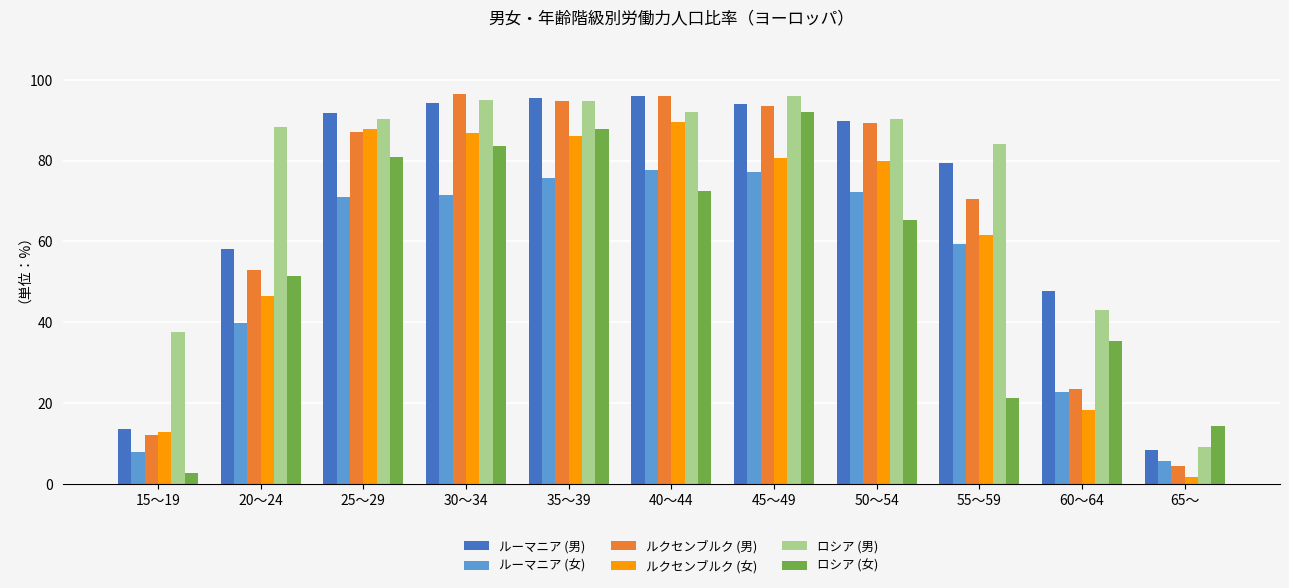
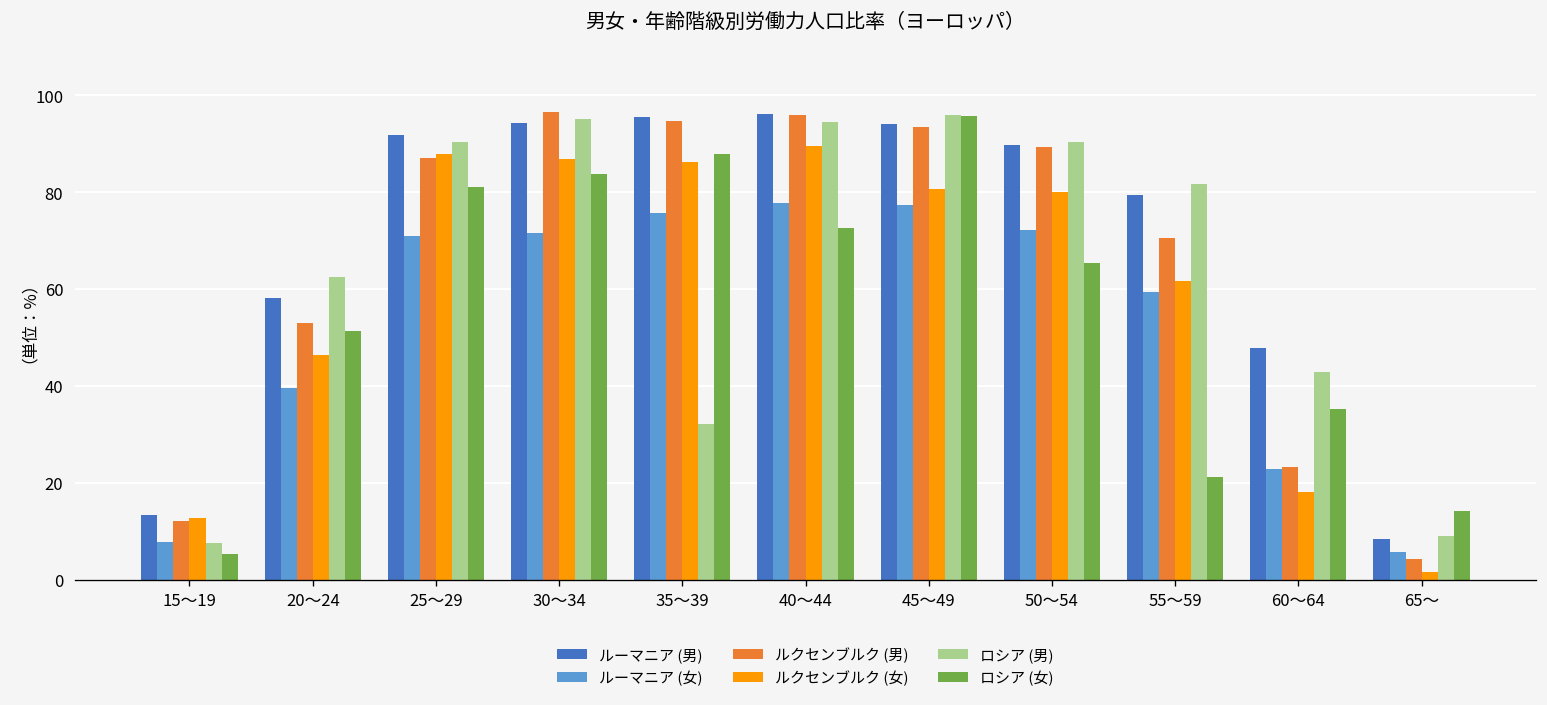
  {
    "ロシア (男)": {
-     "15～19": 38,
-     "20～24": 88,
+     "15～19": 8,
+     "20～24": 62,
      "25～29": 90,
      "30～34": 95,
-     "35～39": 95,
-     "40～44": 92,
+     "35～39": 32,
+     "40～44": 95,
      "45～49": 96,
      "50～54": 90,
-     "55～59": 84,
+     "55～59": 82,
      "60～64": 43,
      "65～": 9
    },
    "ロシア (女)": {
-     "15～19": 3,
+     "15～19": 5,
      "20～24": 51,
      "25～29": 81,
      "30～34": 84,
      "35～39": 88,
      "40～44": 73,
-     "45～49": 92,
+     "45～49": 96,
      "50～54": 65,
      "55～59": 21,
      "60～64": 35,
      "65～": 14
    }
  }
